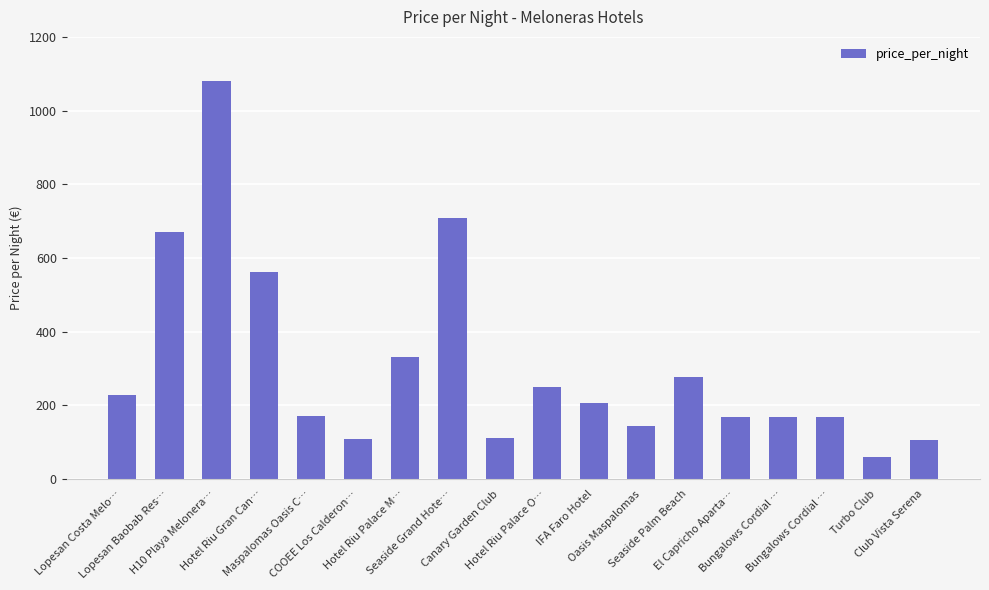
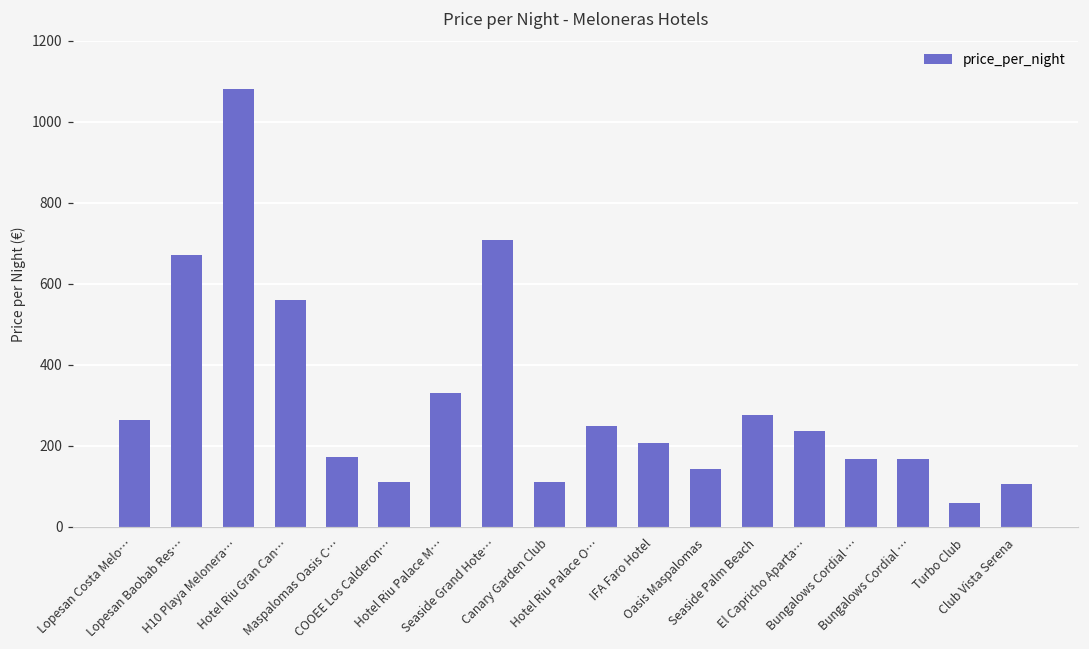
  {
-   "Lopesan Costa Melo…": 230,
+   "Lopesan Costa Melo…": 260,
    "Lopesan Baobab Res…": 670,
    "H10 Playa Melonera…": 1080,
    "Hotel Riu Gran Can…": 560,
    "Maspalomas Oasis C…": 170,
    "COOEE Los Calderon…": 110,
    "Hotel Riu Palace M…": 330,
    "Seaside Grand Hote…": 710,
    "Canary Garden Club": 110,
    "Hotel Riu Palace O…": 250,
    "IFA Faro Hotel": 210,
    "Oasis Maspalomas": 140,
    "Seaside Palm Beach": 280,
-   "El Capricho Aparta…": 170,
+   "El Capricho Aparta…": 240,
    "Turbo Club": 60,
    "Club Vista Serena": 110
  }
